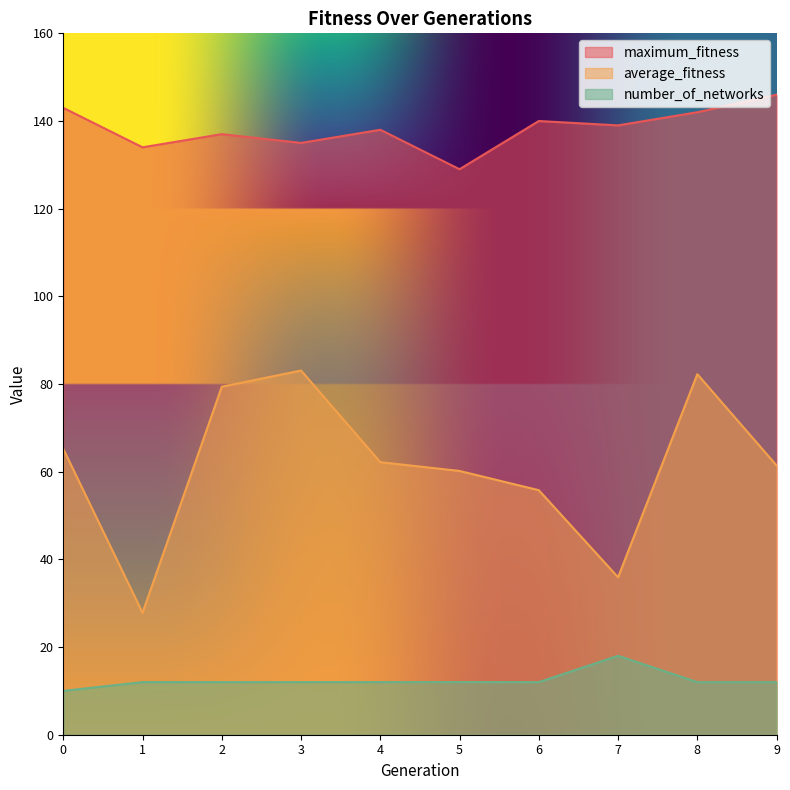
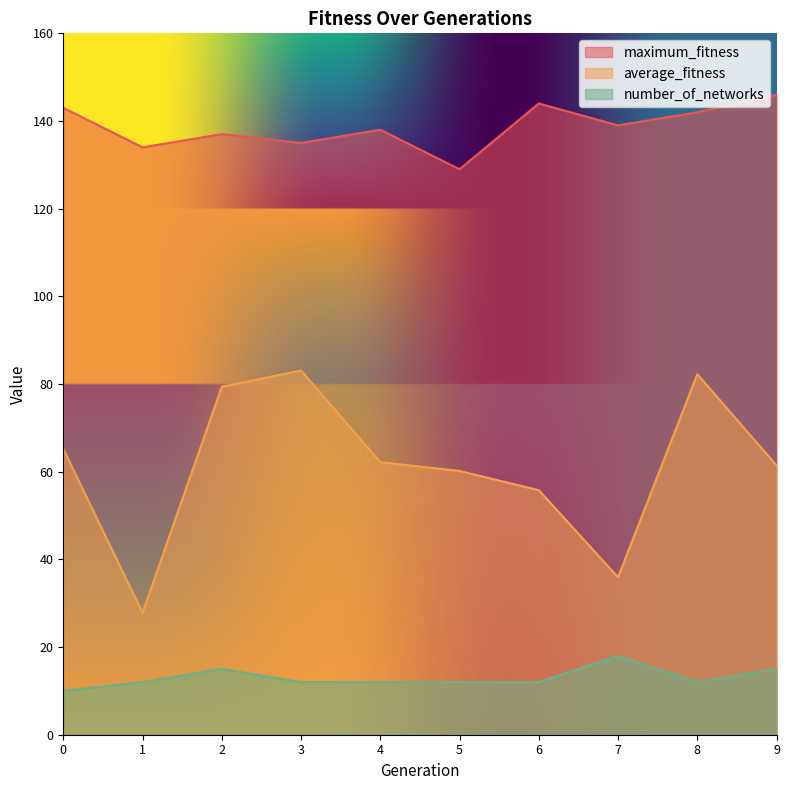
  {
    "maximum_fitness": {
      "0": 143,
      "1": 134,
      "2": 137,
      "3": 135,
      "4": 138,
      "5": 129,
-     "6": 140,
+     "6": 144,
      "7": 139,
      "8": 142,
      "9": 146
    },
    "average_fitness": {
      "0": 65,
      "1": 28,
      "2": 79,
      "3": 83,
      "4": 62,
      "5": 60,
      "6": 56,
      "7": 36,
      "8": 82,
      "9": 61
    },
    "number_of_networks": {
      "0": 10,
      "1": 12,
-     "2": 12,
+     "2": 15,
      "3": 12,
      "4": 12,
      "5": 12,
      "6": 12,
      "7": 18,
      "8": 12,
-     "9": 12
+     "9": 15
    }
  }
